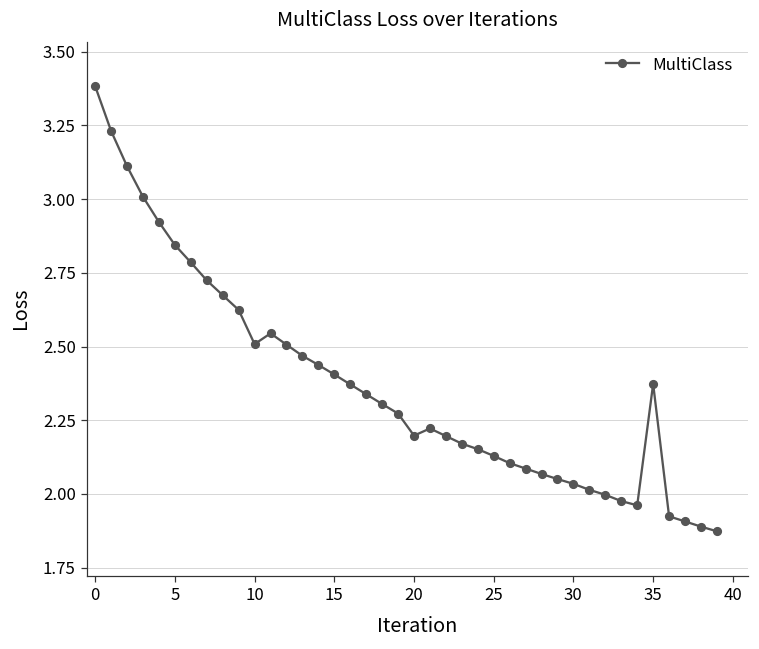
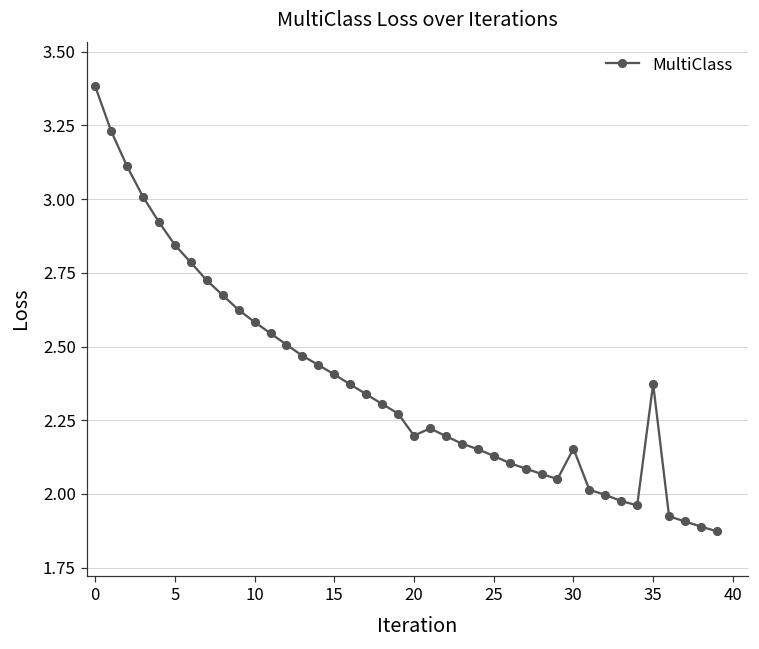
  {
    "0": 3.38,
    "5": 2.84,
-   "10": 2.51,
+   "10": 2.58,
    "15": 2.41,
    "20": 2.20,
    "25": 2.13,
-   "30": 2.03,
+   "30": 2.15,
    "35": 2.37
  }
